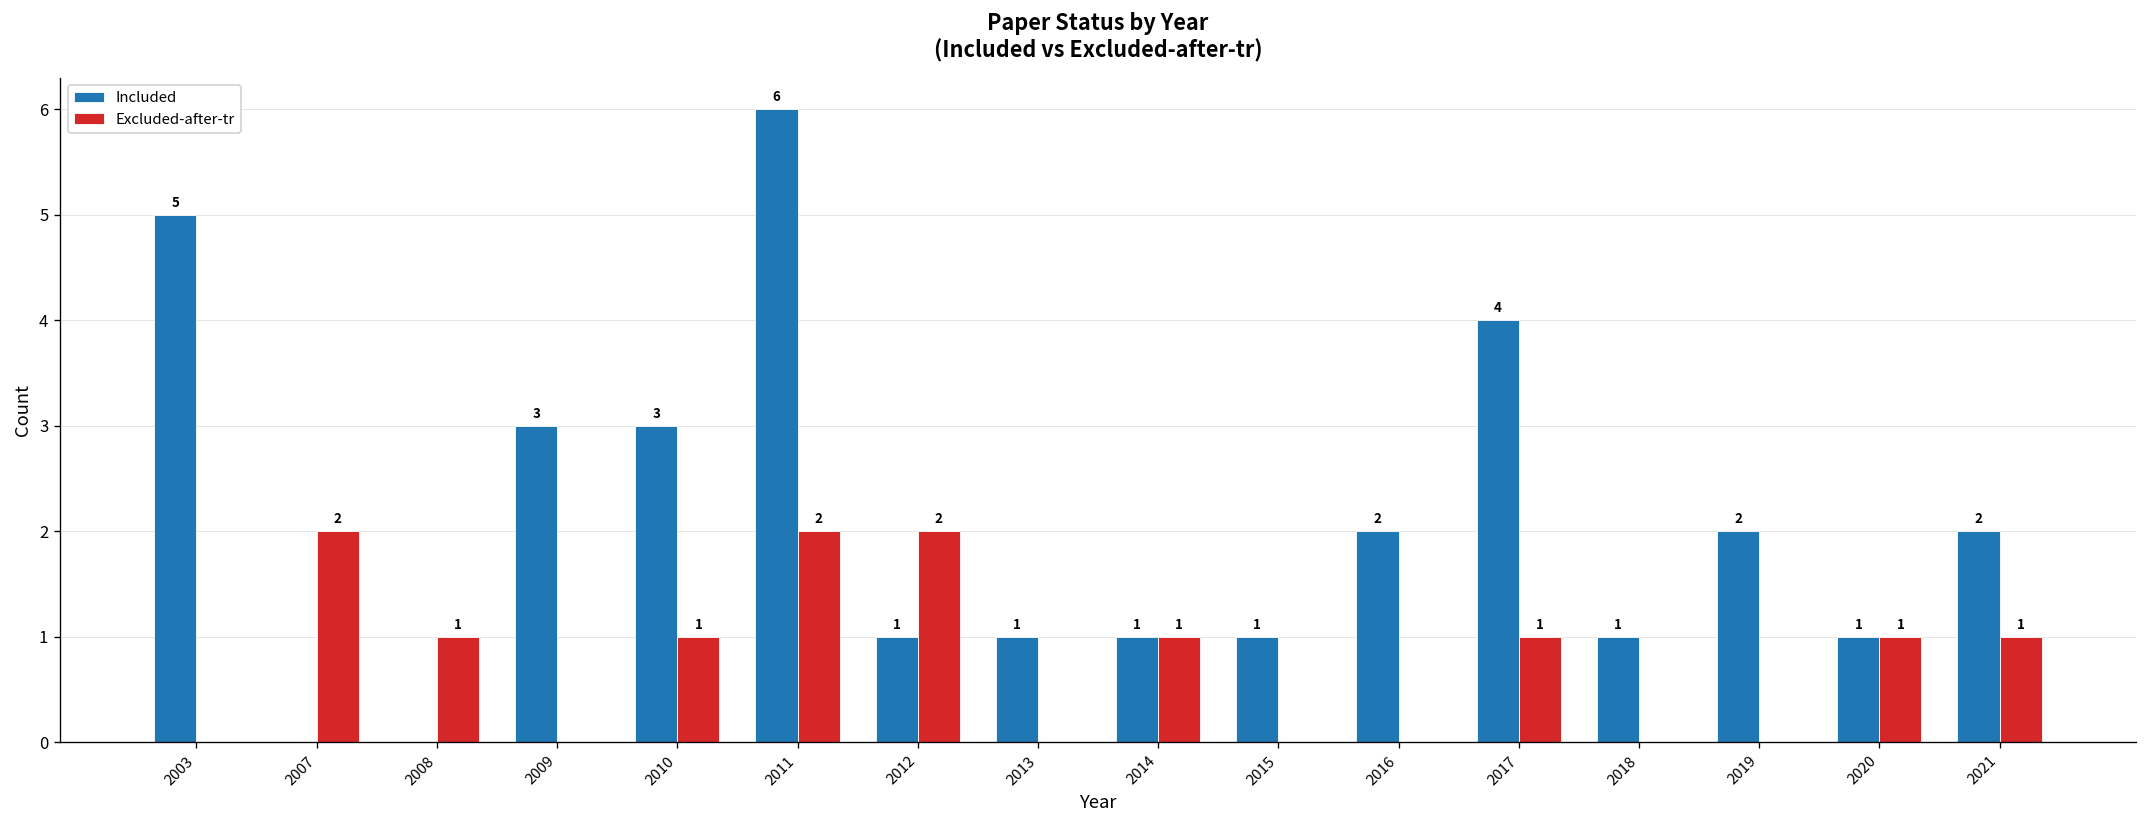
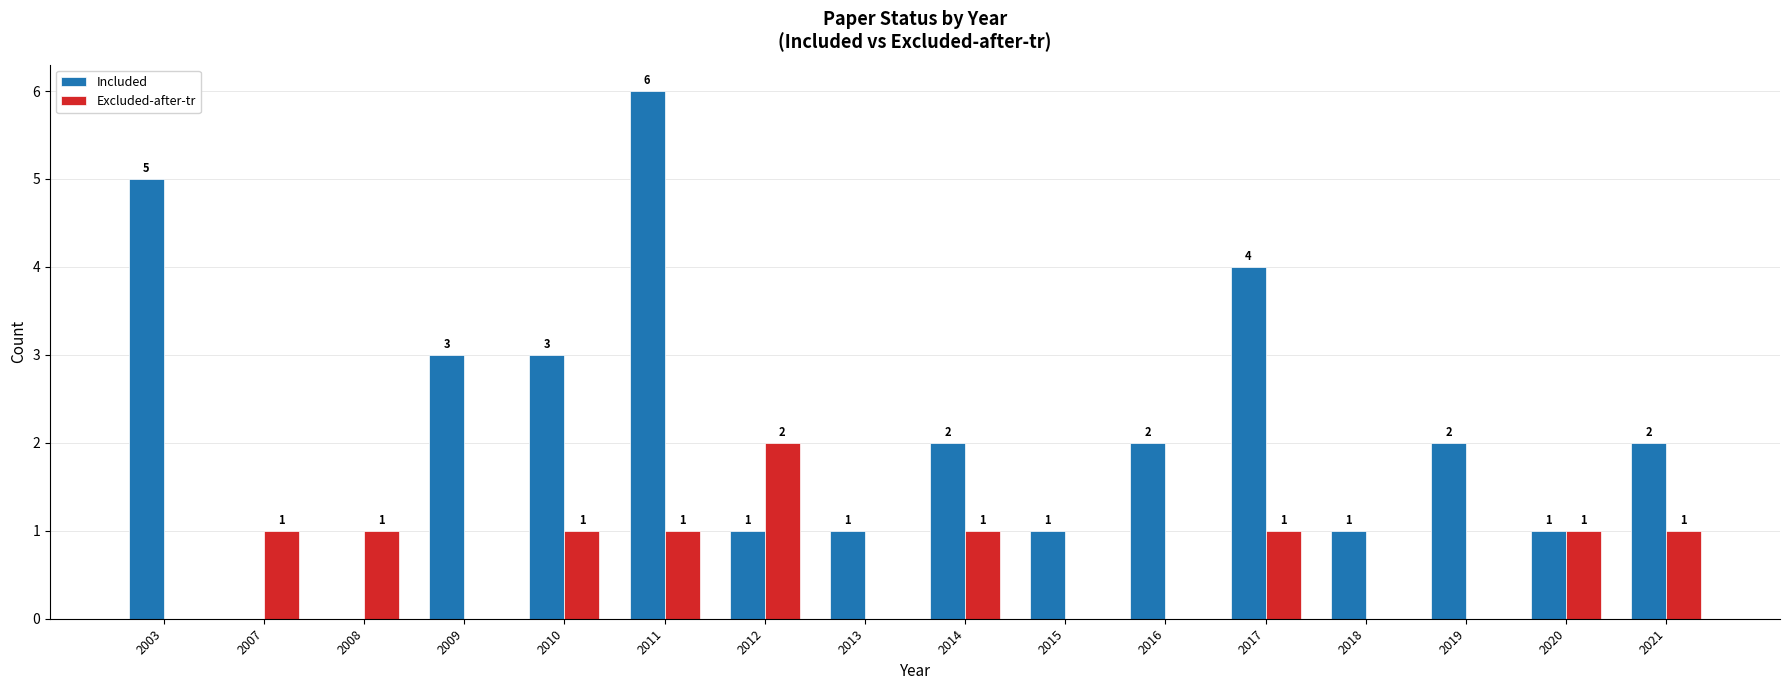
  {
    "Included": {
      "2003": 5,
      "2009": 3,
      "2010": 3,
      "2011": 6,
      "2012": 1,
      "2013": 1,
-     "2014": 1,
+     "2014": 2,
      "2015": 1,
      "2016": 2,
      "2017": 4,
      "2018": 1,
      "2019": 2,
      "2020": 1,
      "2021": 2
    },
    "Excluded-after-tr": {
-     "2007": 2,
+     "2007": 1,
      "2008": 1,
      "2010": 1,
-     "2011": 2,
+     "2011": 1,
      "2012": 2,
      "2014": 1,
      "2017": 1,
      "2020": 1,
      "2021": 1
    }
  }
